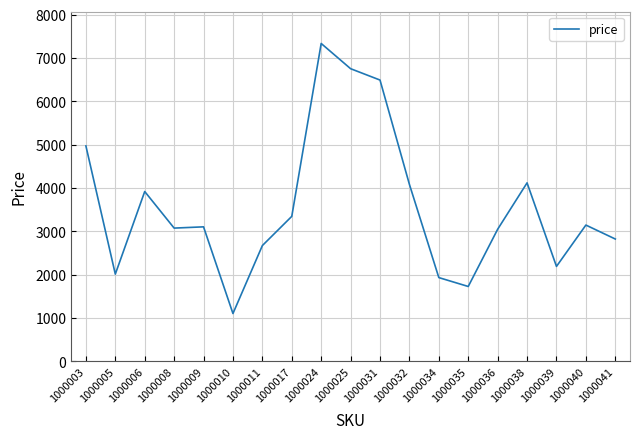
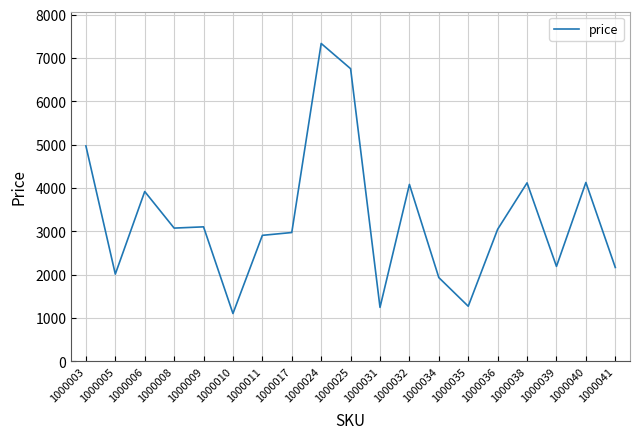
  {
    "1000003": 5000,
    "1000005": 2000,
    "1000006": 3900,
    "1000008": 3100,
    "1000009": 3100,
    "1000010": 1100,
-   "1000011": 2700,
-   "1000017": 3300,
+   "1000011": 2900,
+   "1000017": 3000,
    "1000024": 7300,
    "1000025": 6800,
-   "1000031": 6500,
+   "1000031": 1200,
    "1000032": 4100,
    "1000034": 1900,
-   "1000035": 1700,
+   "1000035": 1300,
    "1000036": 3000,
    "1000038": 4100,
    "1000039": 2200,
-   "1000040": 3100,
-   "1000041": 2800
+   "1000040": 4100,
+   "1000041": 2200
  }
